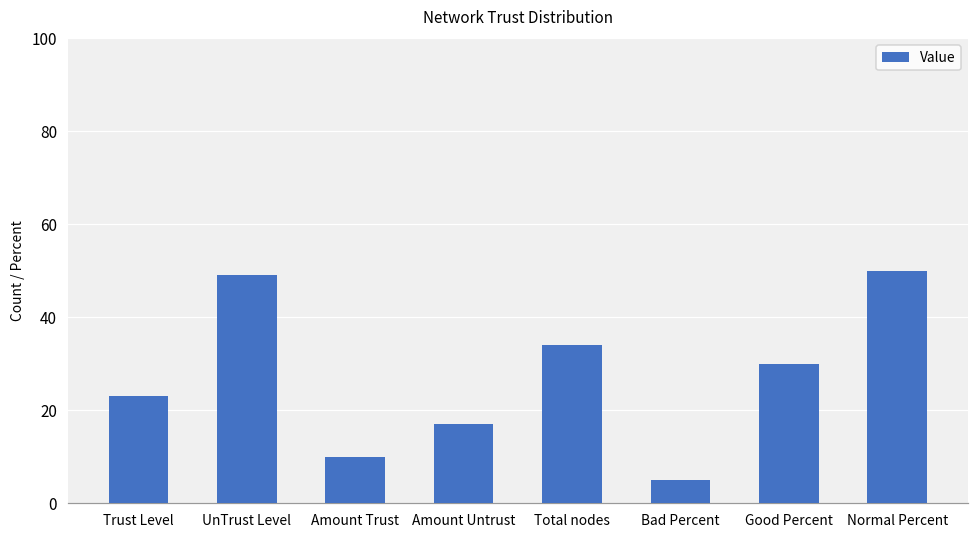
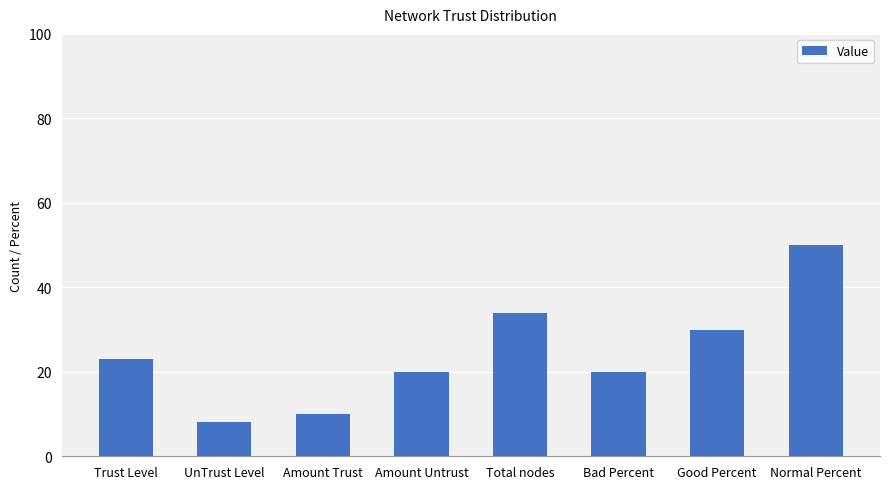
  {
    "Trust Level": 23,
-   "UnTrust Level": 49,
+   "UnTrust Level": 8,
    "Amount Trust": 10,
-   "Amount Untrust": 17,
+   "Amount Untrust": 20,
    "Total nodes": 34,
-   "Bad Percent": 5,
+   "Bad Percent": 20,
    "Good Percent": 30,
    "Normal Percent": 50
  }
